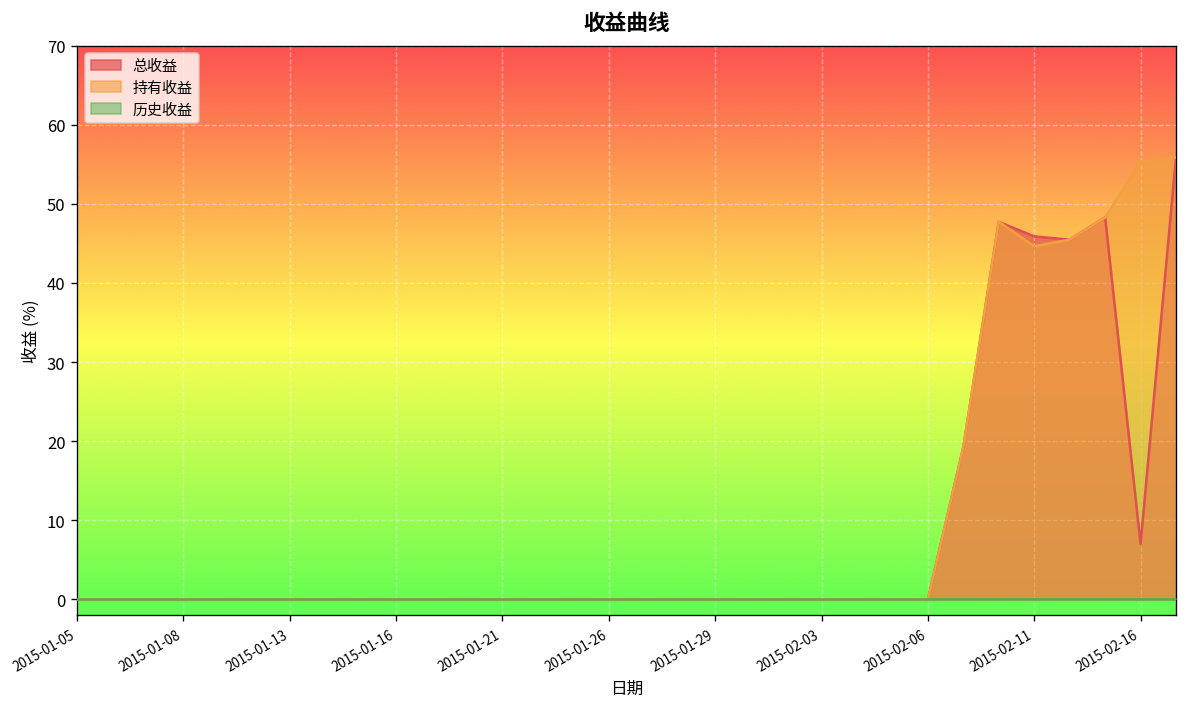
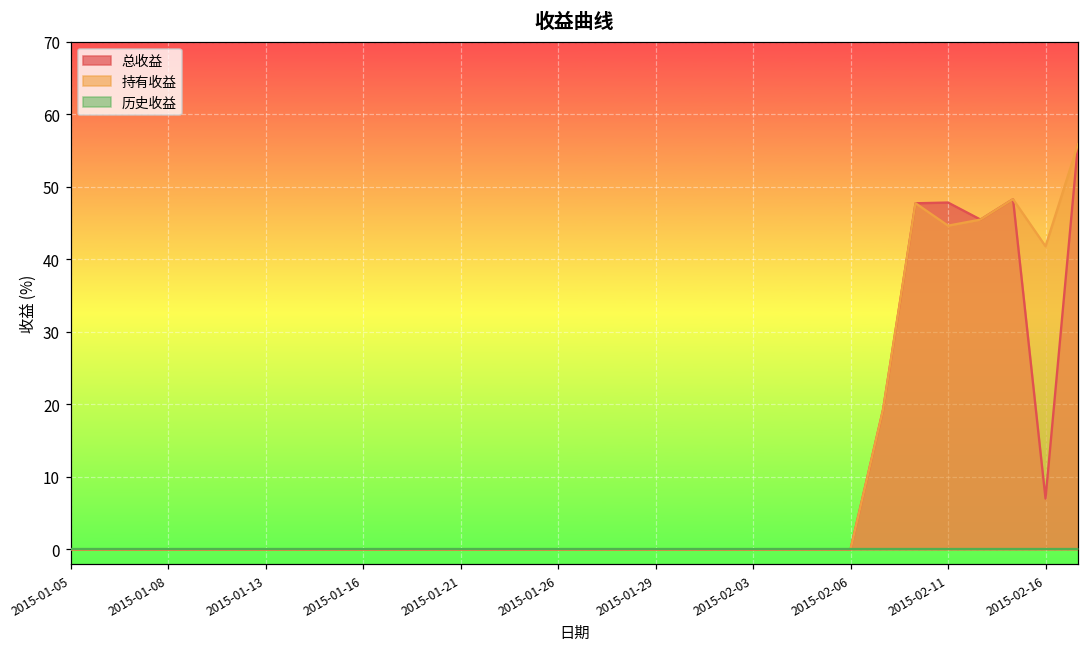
  {
    "总收益": {
-     "2015-02-11": 46,
+     "2015-02-11": 48,
      "2015-02-16": 7
    },
    "持有收益": {
      "2015-02-11": 45,
-     "2015-02-16": 55
+     "2015-02-16": 42
    },
    "历史收益": {
      "2015-02-11": 0,
      "2015-02-16": 0
    }
  }
